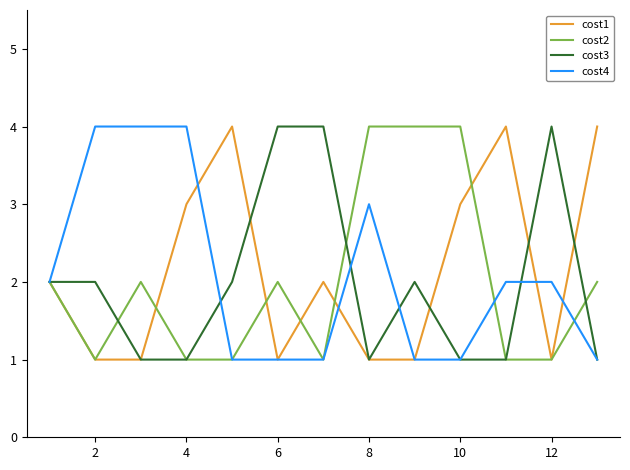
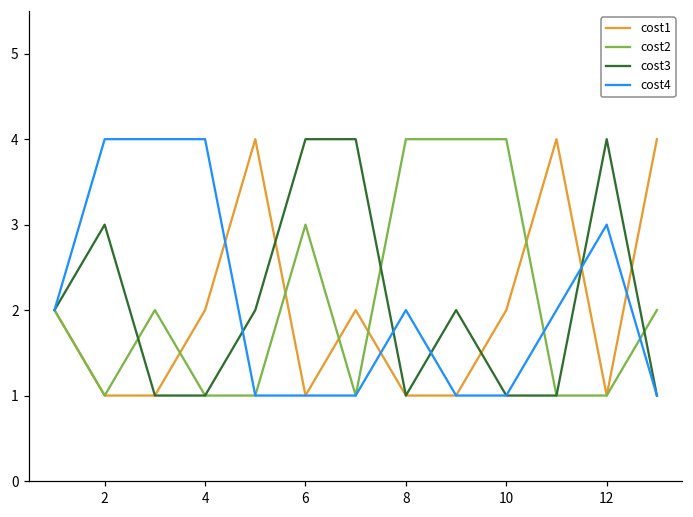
  {
    "cost1": {
-     "4": 3,
-     "10": 3
+     "4": 2,
+     "10": 2
    },
    "cost2": {
-     "6": 2,
+     "6": 3,
      "8": 4,
      "10": 4
    },
    "cost3": {
-     "2": 2,
+     "2": 3,
      "6": 4,
      "12": 4
    },
    "cost4": {
      "2": 4,
      "4": 4,
-     "8": 3,
-     "12": 2
+     "8": 2,
+     "12": 3
    }
  }
